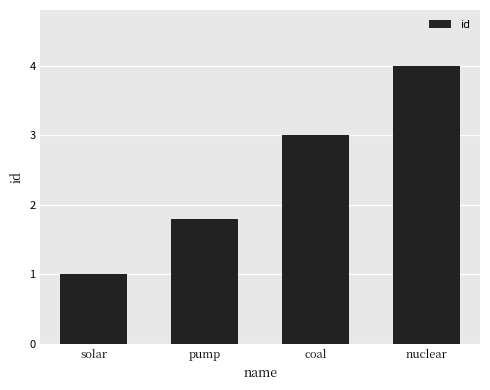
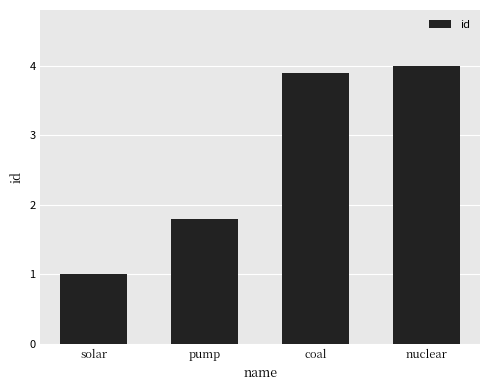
  {
    "solar": 1.0,
    "pump": 1.8,
-   "coal": 3.0,
+   "coal": 3.9,
    "nuclear": 4.0
  }
